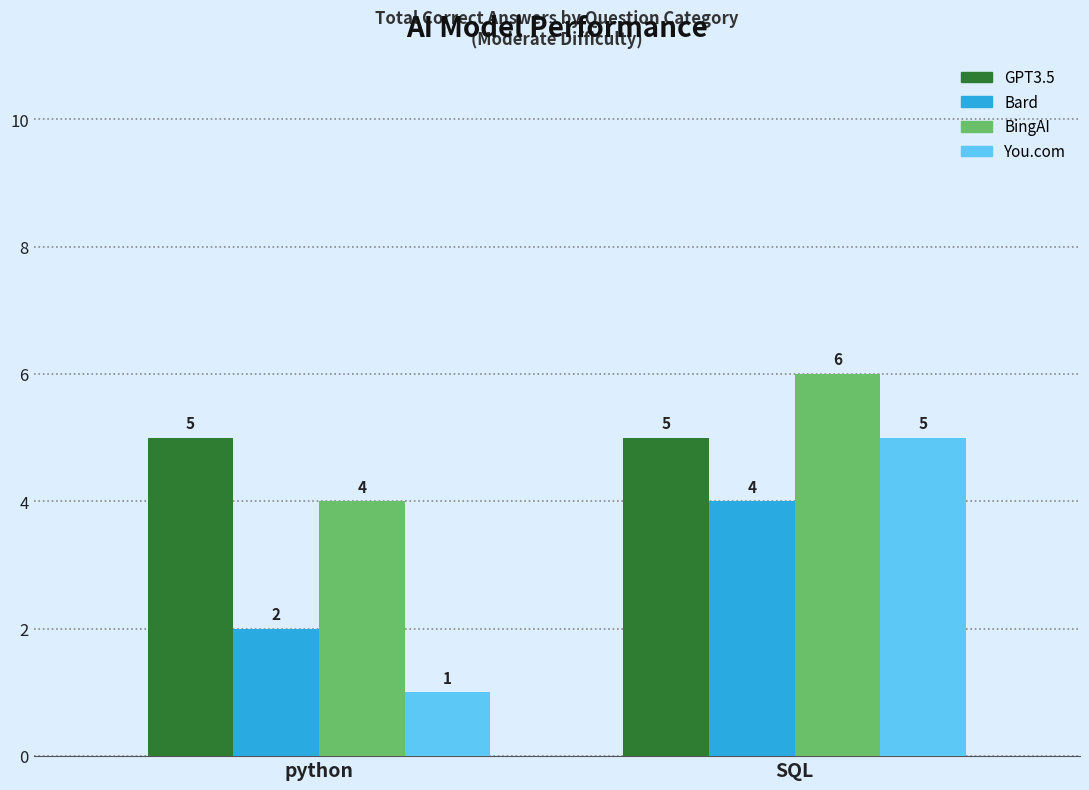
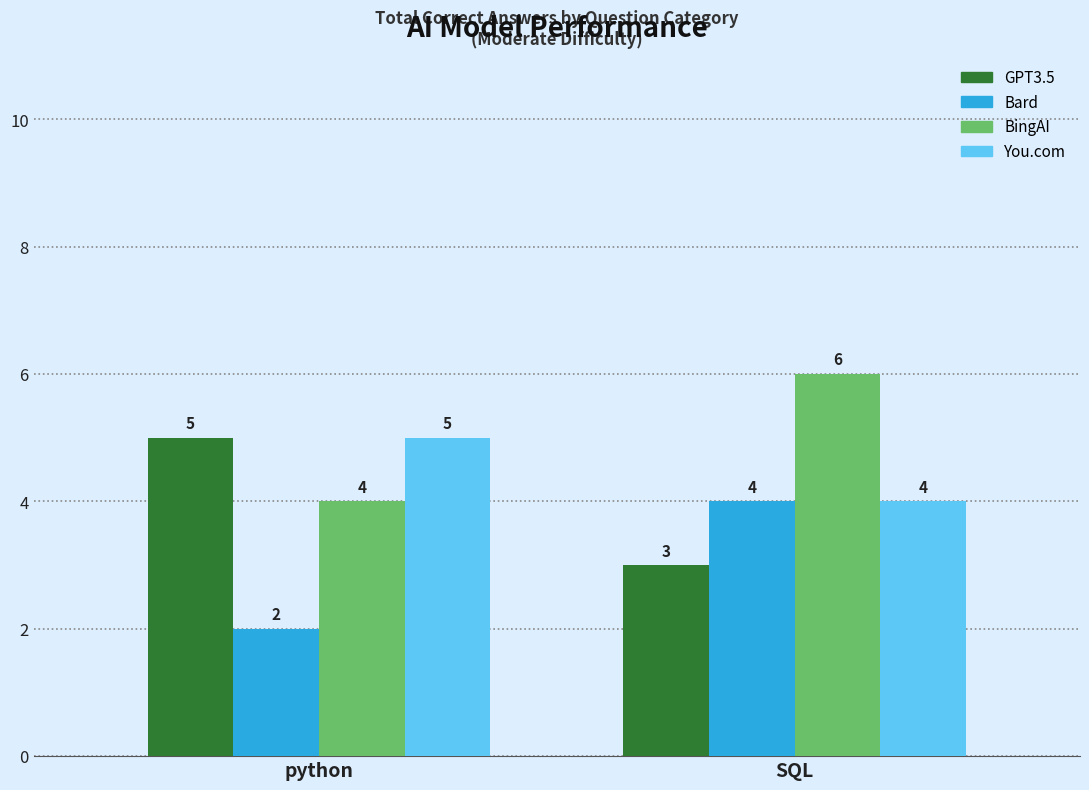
  {
    "GPT3.5": {
      "python": 5,
-     "SQL": 5
+     "SQL": 3
    },
    "Bard": {
      "python": 2,
      "SQL": 4
    },
    "BingAI": {
      "python": 4,
      "SQL": 6
    },
    "You.com": {
-     "python": 1,
-     "SQL": 5
+     "python": 5,
+     "SQL": 4
    }
  }
